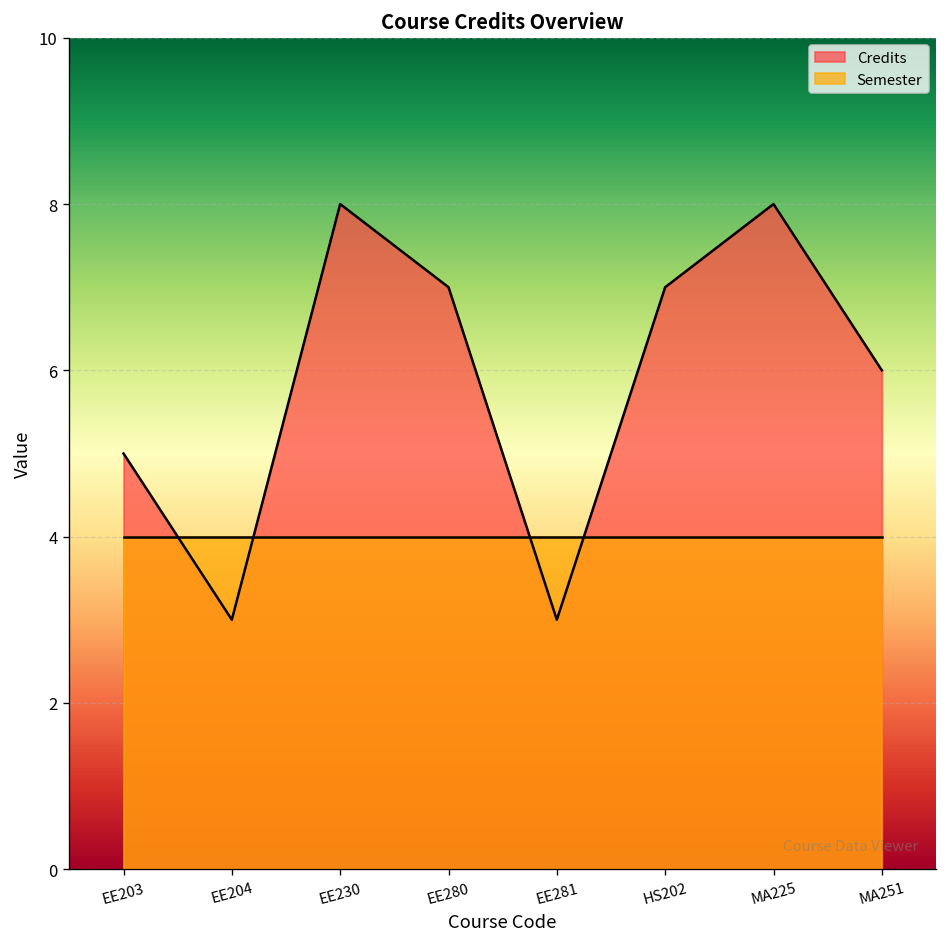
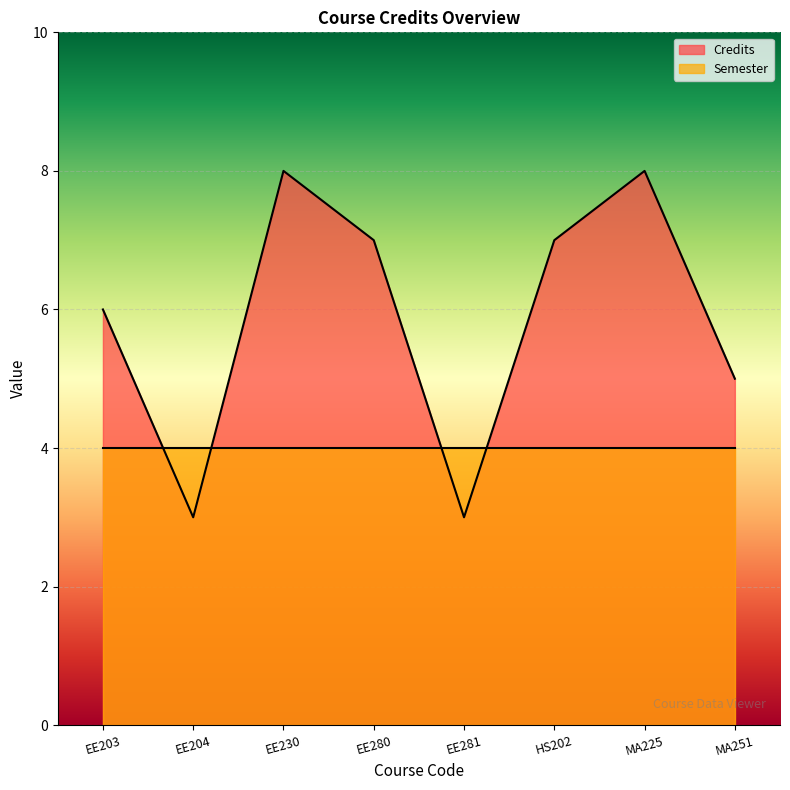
  {
    "Credits": {
-     "EE203": 5,
+     "EE203": 6,
      "EE204": 3,
      "EE230": 8,
      "EE280": 7,
      "EE281": 3,
      "HS202": 7,
      "MA225": 8,
-     "MA251": 6
+     "MA251": 5
    },
    "Semester": {
      "EE203": 4,
      "EE204": 4,
      "EE230": 4,
      "EE280": 4,
      "EE281": 4,
      "HS202": 4,
      "MA225": 4,
      "MA251": 4
    }
  }
